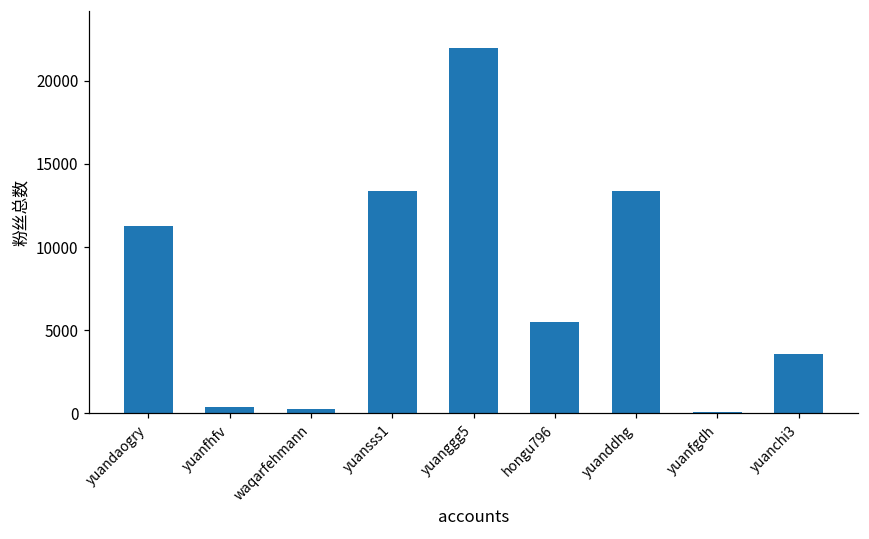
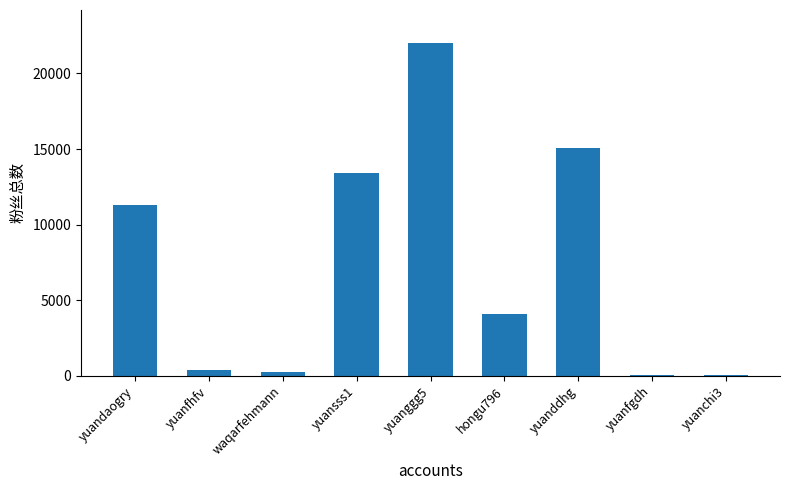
  {
    "yuandaogry": 11300,
    "yuanfhfv": 400,
    "waqarfehmann": 300,
    "yuansss1": 13400,
    "yuanggg5": 22000,
-   "hongu796": 5500,
-   "yuanddhg": 13400,
-   "yuanchi3": 3600
+   "hongu796": 4100,
+   "yuanddhg": 15000,
+   "yuanchi3": 0
  }
